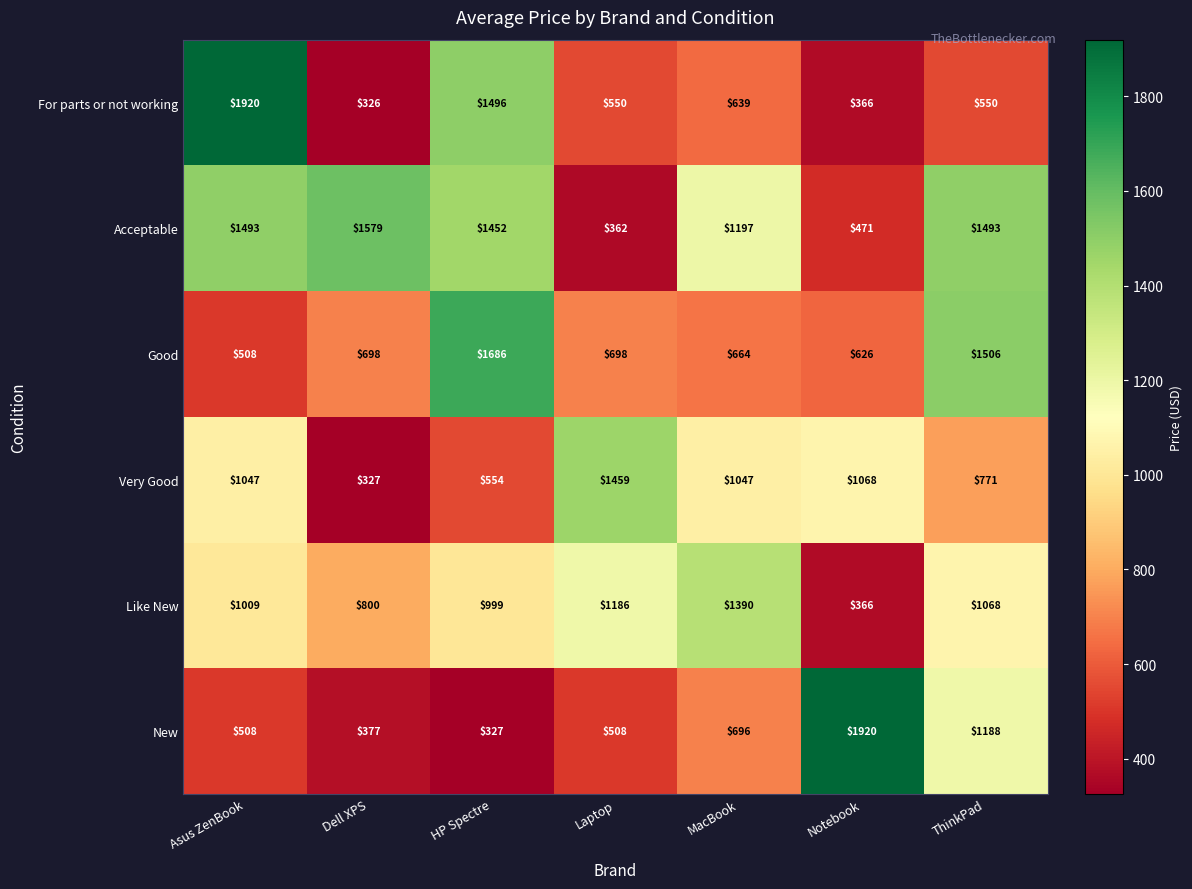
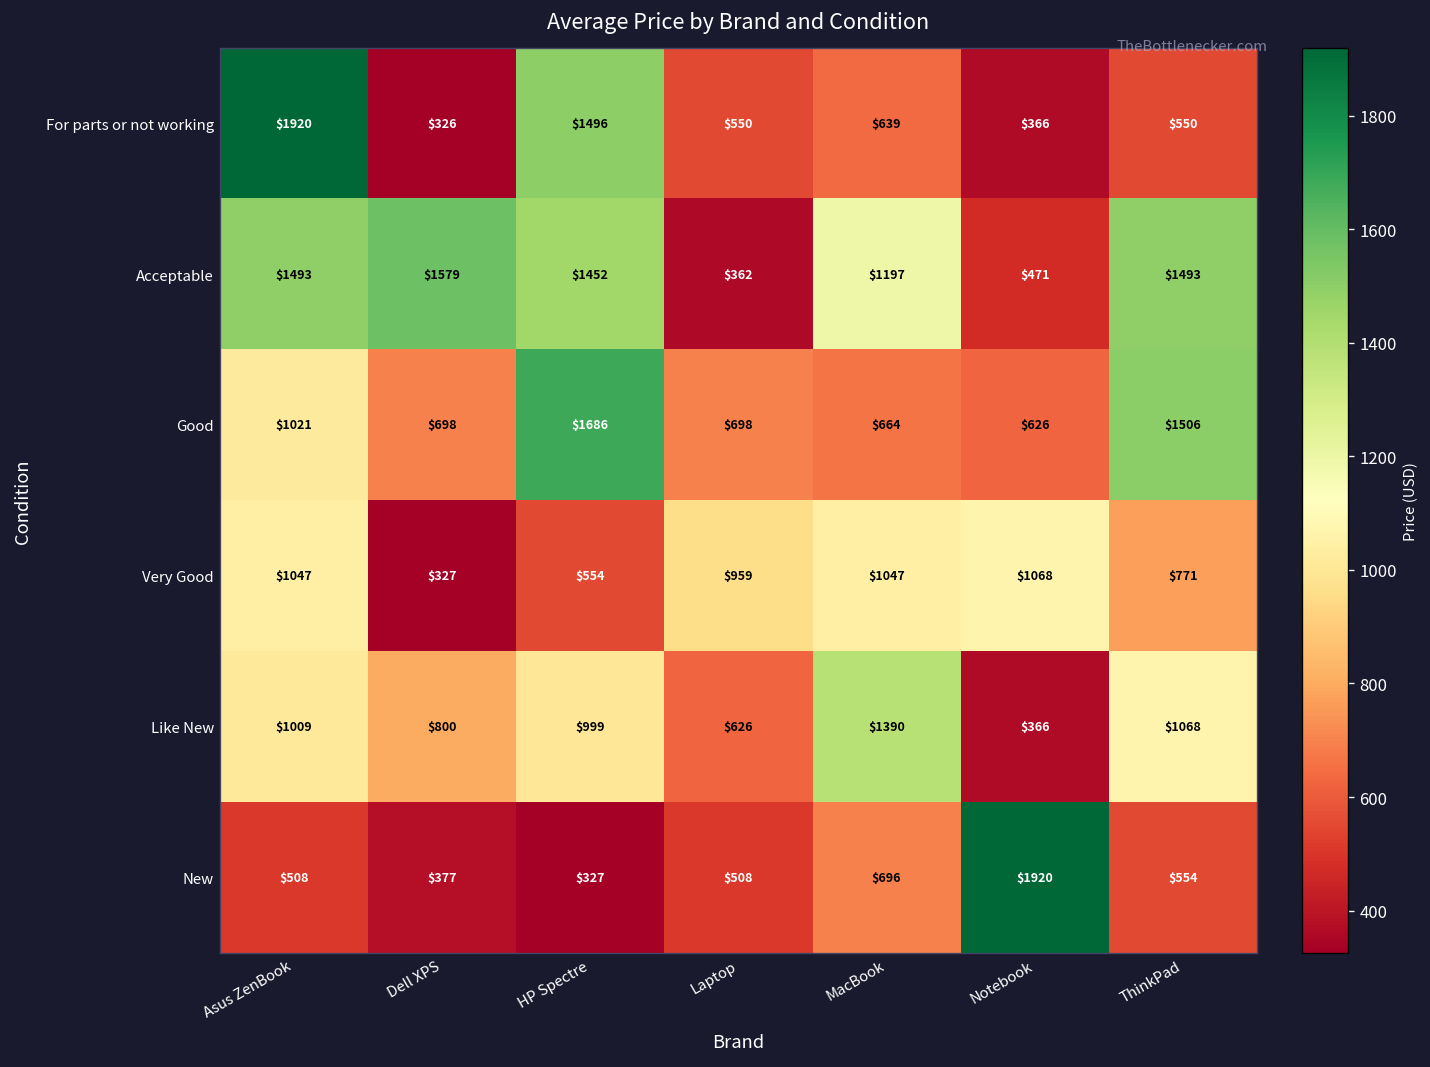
  {
    "For parts or not working": {
      "Asus ZenBook": "$1920",
      "Dell XPS": "$326",
      "HP Spectre": "$1496",
      "Laptop": "$550",
      "MacBook": "$639",
      "Notebook": "$366",
      "ThinkPad": "$550"
    },
    "Acceptable": {
      "Asus ZenBook": "$1493",
      "Dell XPS": "$1579",
      "HP Spectre": "$1452",
      "Laptop": "$362",
      "MacBook": "$1197",
      "Notebook": "$471",
      "ThinkPad": "$1493"
    },
    "Good": {
-     "Asus ZenBook": "$508",
+     "Asus ZenBook": "$1021",
      "Dell XPS": "$698",
      "HP Spectre": "$1686",
      "Laptop": "$698",
      "MacBook": "$664",
      "Notebook": "$626",
      "ThinkPad": "$1506"
    },
    "Very Good": {
      "Asus ZenBook": "$1047",
      "Dell XPS": "$327",
      "HP Spectre": "$554",
-     "Laptop": "$1459",
+     "Laptop": "$959",
      "MacBook": "$1047",
      "Notebook": "$1068",
      "ThinkPad": "$771"
    },
    "Like New": {
      "Asus ZenBook": "$1009",
      "Dell XPS": "$800",
      "HP Spectre": "$999",
-     "Laptop": "$1186",
+     "Laptop": "$626",
      "MacBook": "$1390",
      "Notebook": "$366",
      "ThinkPad": "$1068"
    },
    "New": {
      "Asus ZenBook": "$508",
      "Dell XPS": "$377",
      "HP Spectre": "$327",
      "Laptop": "$508",
      "MacBook": "$696",
      "Notebook": "$1920",
-     "ThinkPad": "$1188"
+     "ThinkPad": "$554"
    }
  }
